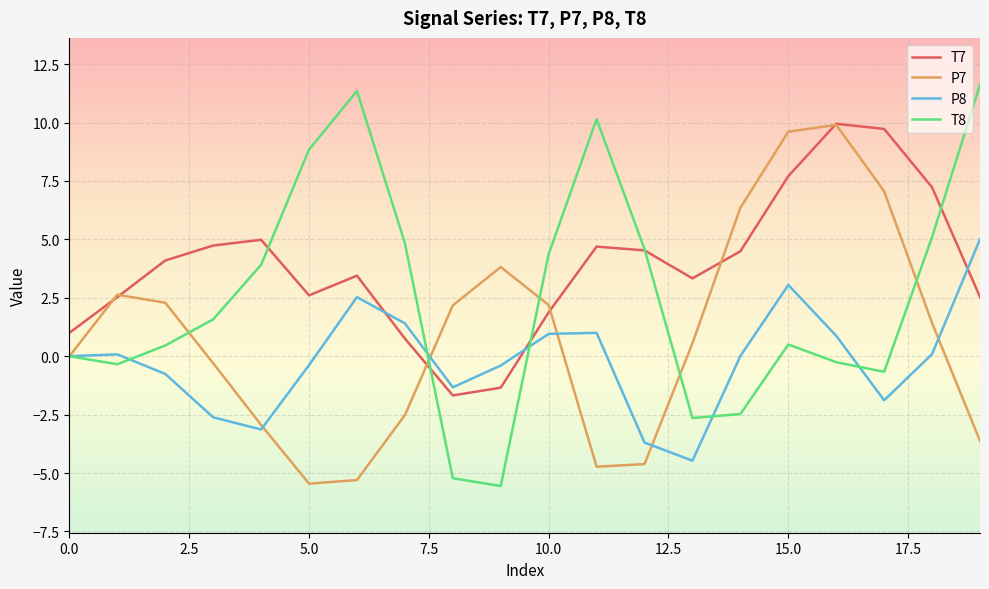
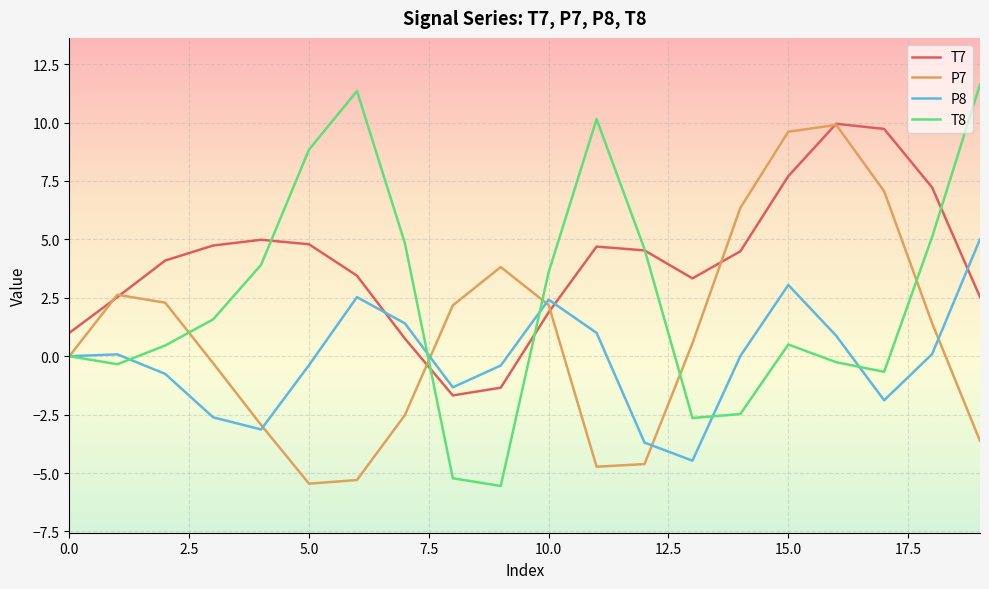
  {
    "T7": {
      "0.0": 1.0,
-     "5.0": 2.6,
+     "5.0": 4.8,
      "10.0": 1.9,
      "15.0": 7.7
    },
    "P7": {
      "5.0": -5.5,
      "10.0": 2.2,
      "15.0": 9.6
    },
    "P8": {
      "5.0": -0.4,
-     "10.0": 1.0,
+     "10.0": 2.4,
      "15.0": 3.0
    },
    "T8": {
      "5.0": 8.8,
-     "10.0": 4.4,
+     "10.0": 3.6,
      "15.0": 0.5
    }
  }
